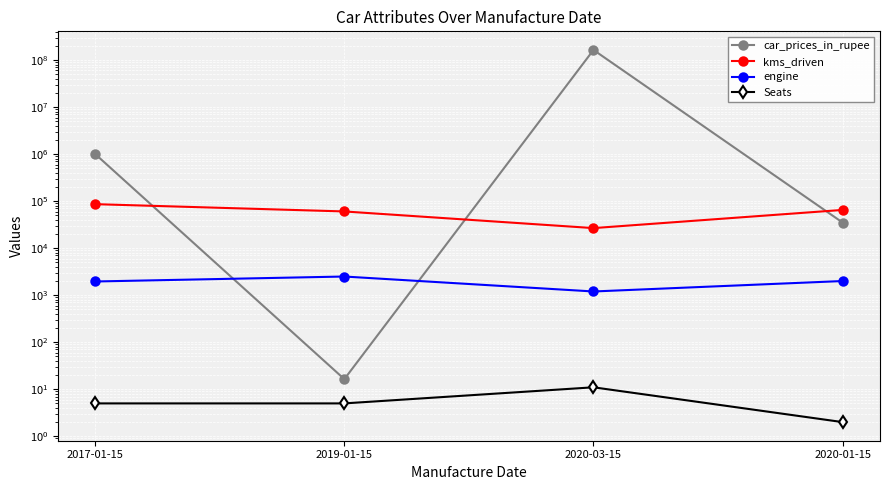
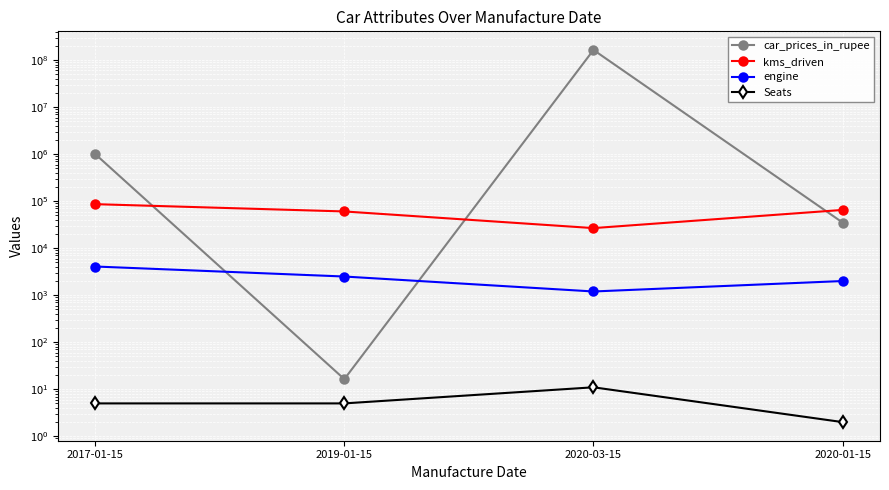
  {
    "car_prices_in_rupee": {
      "2017-01-15": 1000000,
      "2019-01-15": 16,
      "2020-03-15": 160000000,
      "2020-01-15": 40000
    },
    "kms_driven": {
      "2017-01-15": 90000,
      "2019-01-15": 60000,
      "2020-03-15": 30000,
      "2020-01-15": 70000
    },
    "engine": {
-     "2017-01-15": 2000,
+     "2017-01-15": 4000,
      "2019-01-15": 2000,
      "2020-03-15": 1200,
      "2020-01-15": 2000
    },
    "Seats": {
      "2017-01-15": 5,
      "2019-01-15": 5,
      "2020-03-15": 11,
      "2020-01-15": 2
    }
  }
